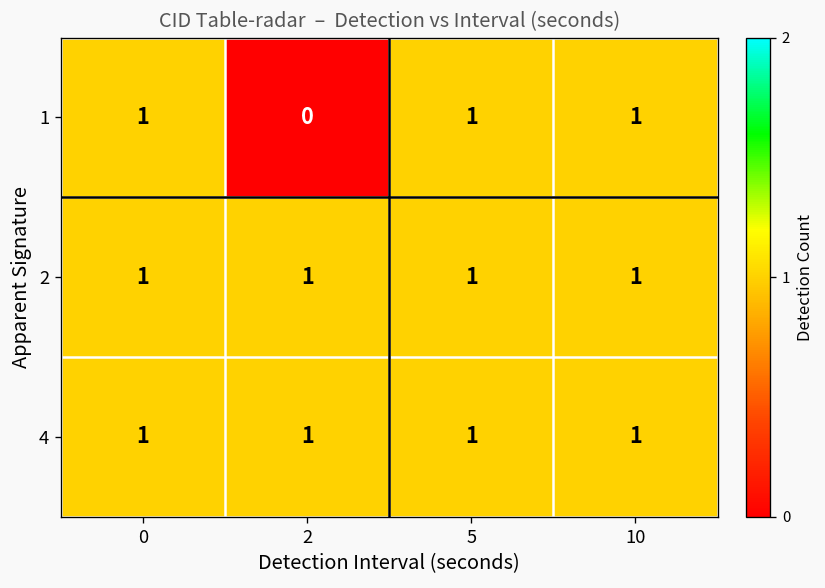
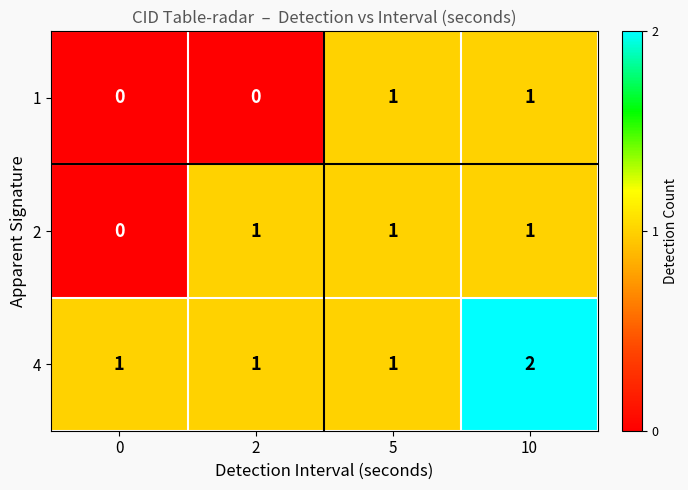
  {
    "1": {
-     "0": 1,
+     "0": 0,
      "2": 0,
      "5": 1,
      "10": 1
    },
    "2": {
-     "0": 1,
+     "0": 0,
      "2": 1,
      "5": 1,
      "10": 1
    },
    "4": {
      "0": 1,
      "2": 1,
      "5": 1,
-     "10": 1
+     "10": 2
    }
  }
